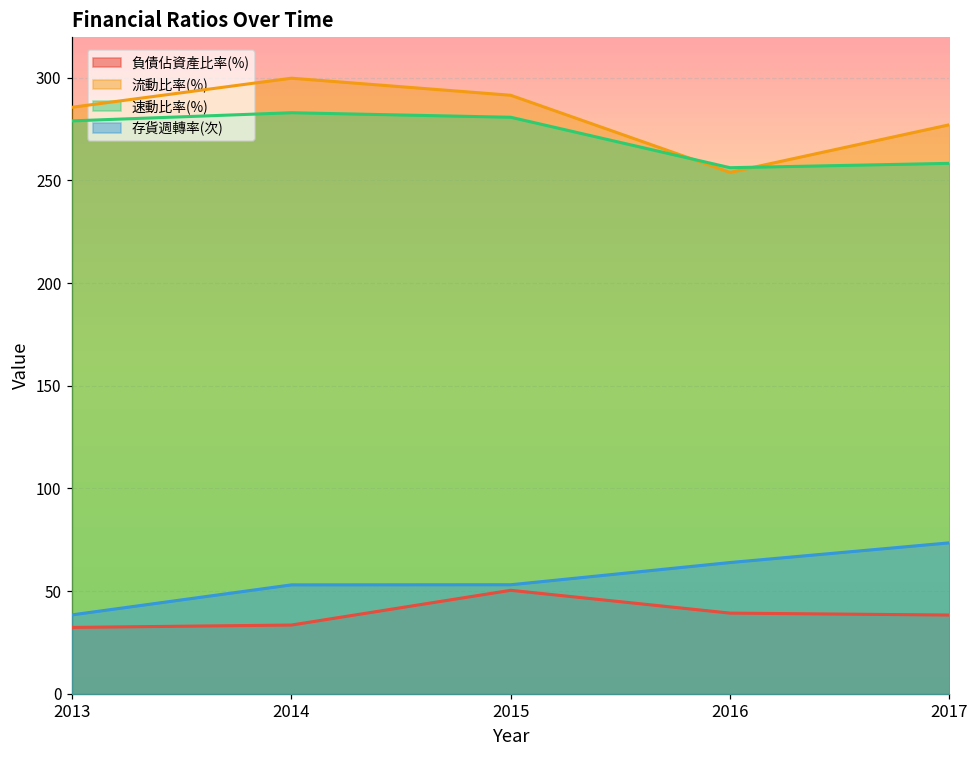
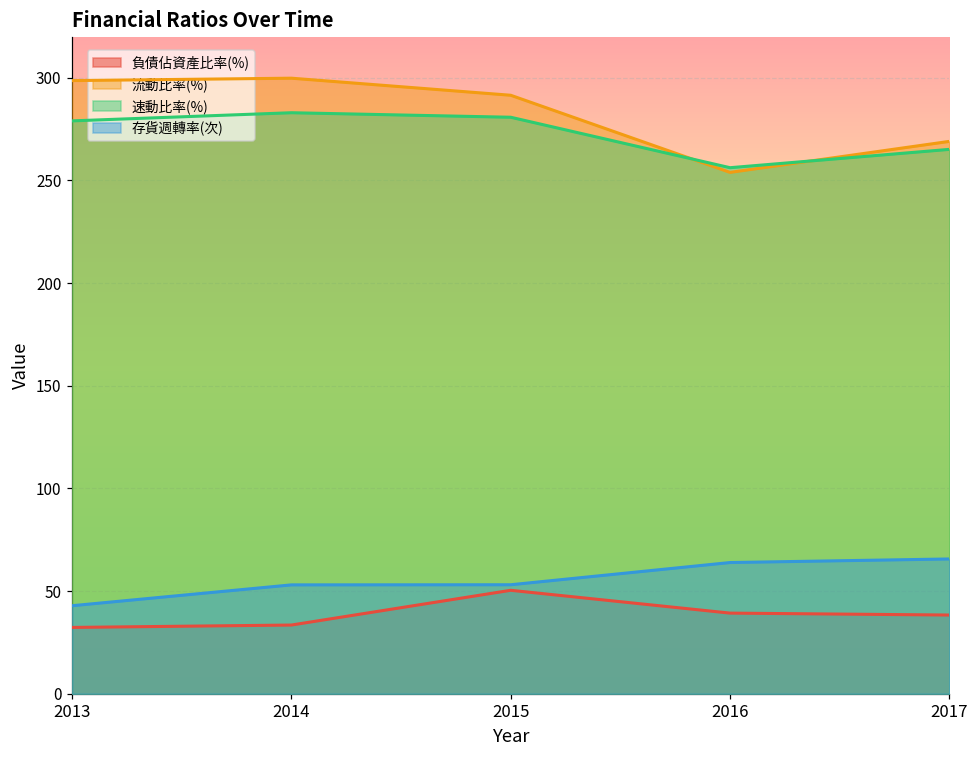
  {
    "負債佔資產比率(%)": {
      "2013": 32,
      "2014": 33,
      "2015": 50,
      "2016": 39,
      "2017": 38
    },
    "流動比率(%)": {
-     "2013": 286,
+     "2013": 299,
      "2014": 300,
      "2015": 291,
      "2016": 254,
-     "2017": 277
+     "2017": 269
    },
    "速動比率(%)": {
      "2013": 279,
      "2014": 283,
      "2015": 281,
      "2016": 256,
-     "2017": 258
+     "2017": 265
    },
    "存貨週轉率(次)": {
-     "2013": 38,
+     "2013": 43,
      "2014": 53,
      "2015": 53,
      "2016": 64,
-     "2017": 74
+     "2017": 66
    }
  }
